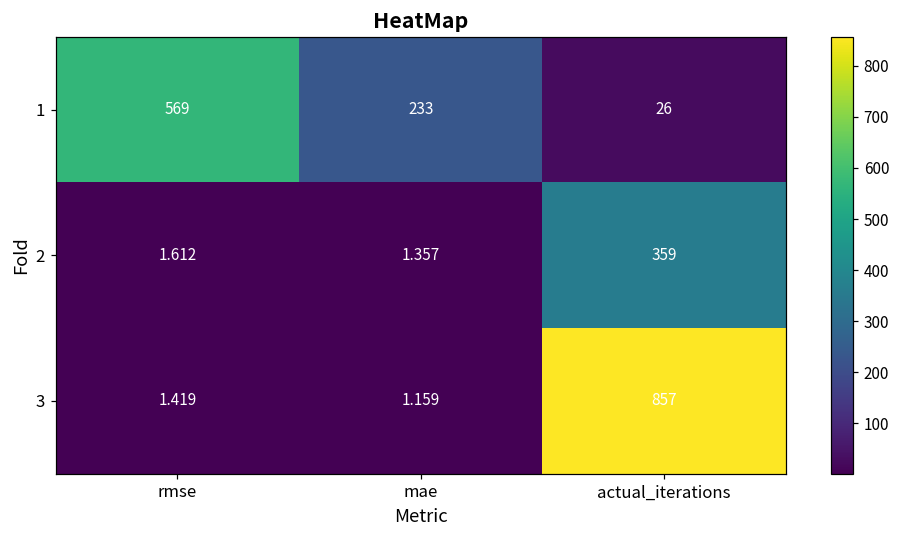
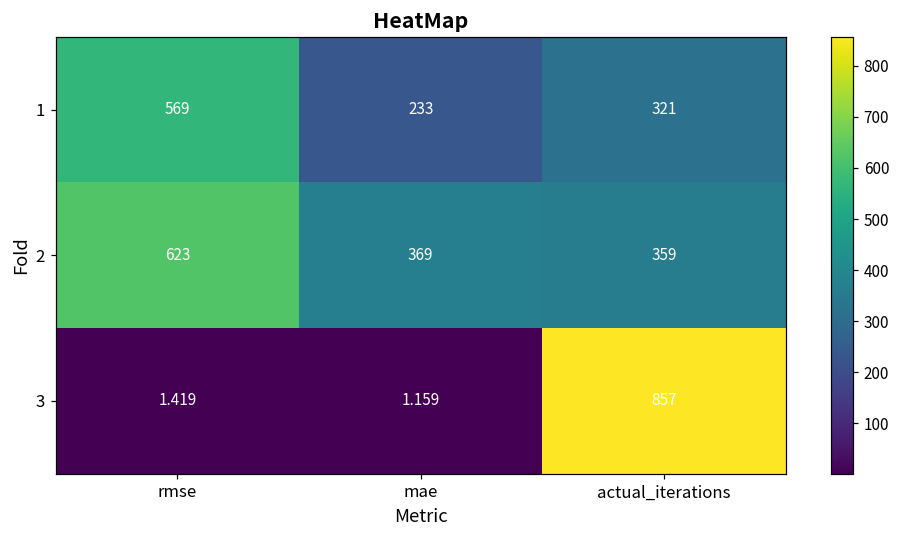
  {
    "1": {
      "rmse": 569,
      "mae": 233,
-     "actual_iterations": 26
+     "actual_iterations": 321
    },
    "2": {
-     "rmse": 1.612,
-     "mae": 1.357,
+     "rmse": 623,
+     "mae": 369,
      "actual_iterations": 359
    },
    "3": {
      "rmse": 1.419,
      "mae": 1.159,
      "actual_iterations": 857
    }
  }
